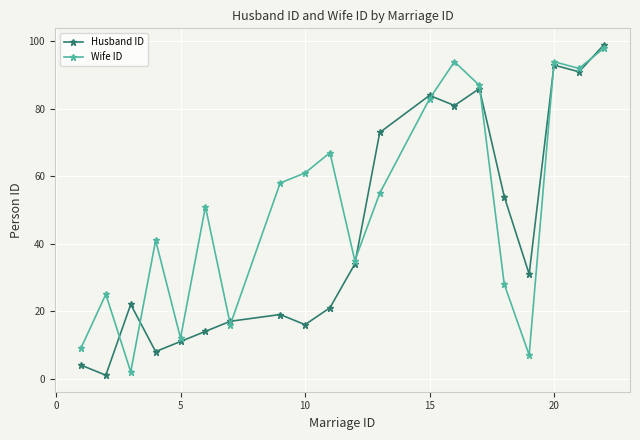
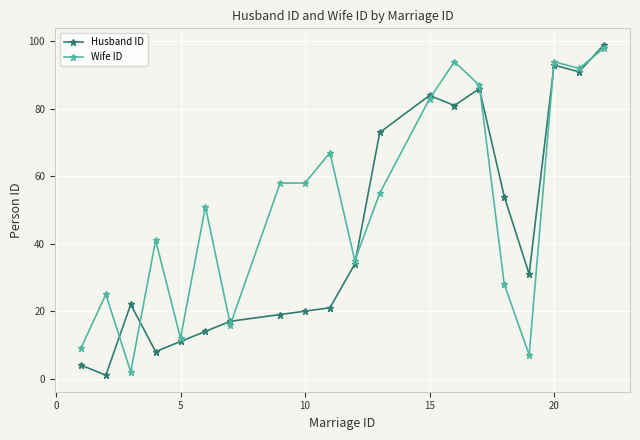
  {
    "Husband ID": {
      "5": 11,
-     "10": 16,
+     "10": 20,
      "15": 84,
      "20": 93
    },
    "Wife ID": {
      "5": 12,
-     "10": 61,
+     "10": 58,
      "15": 83,
      "20": 94
    }
  }
